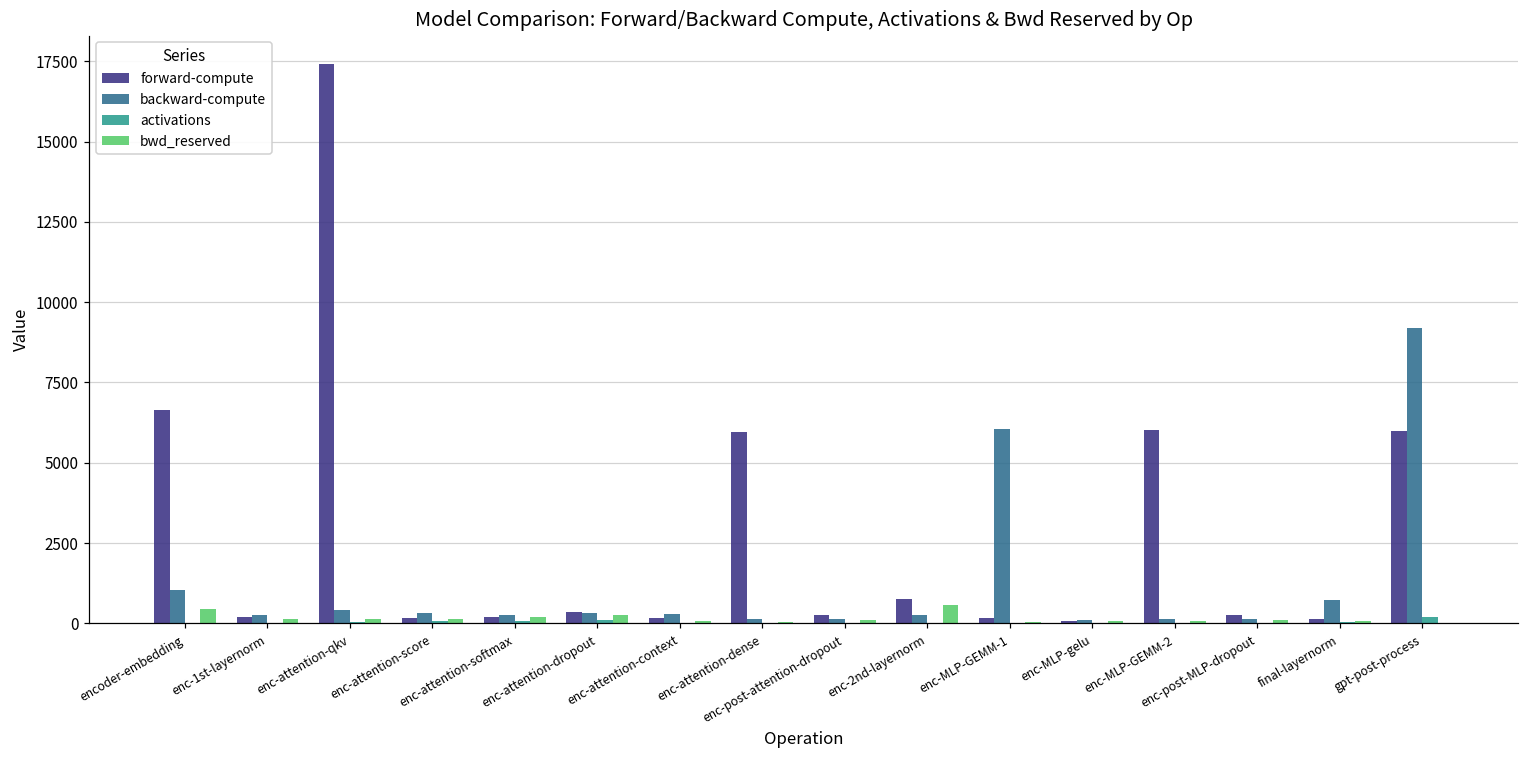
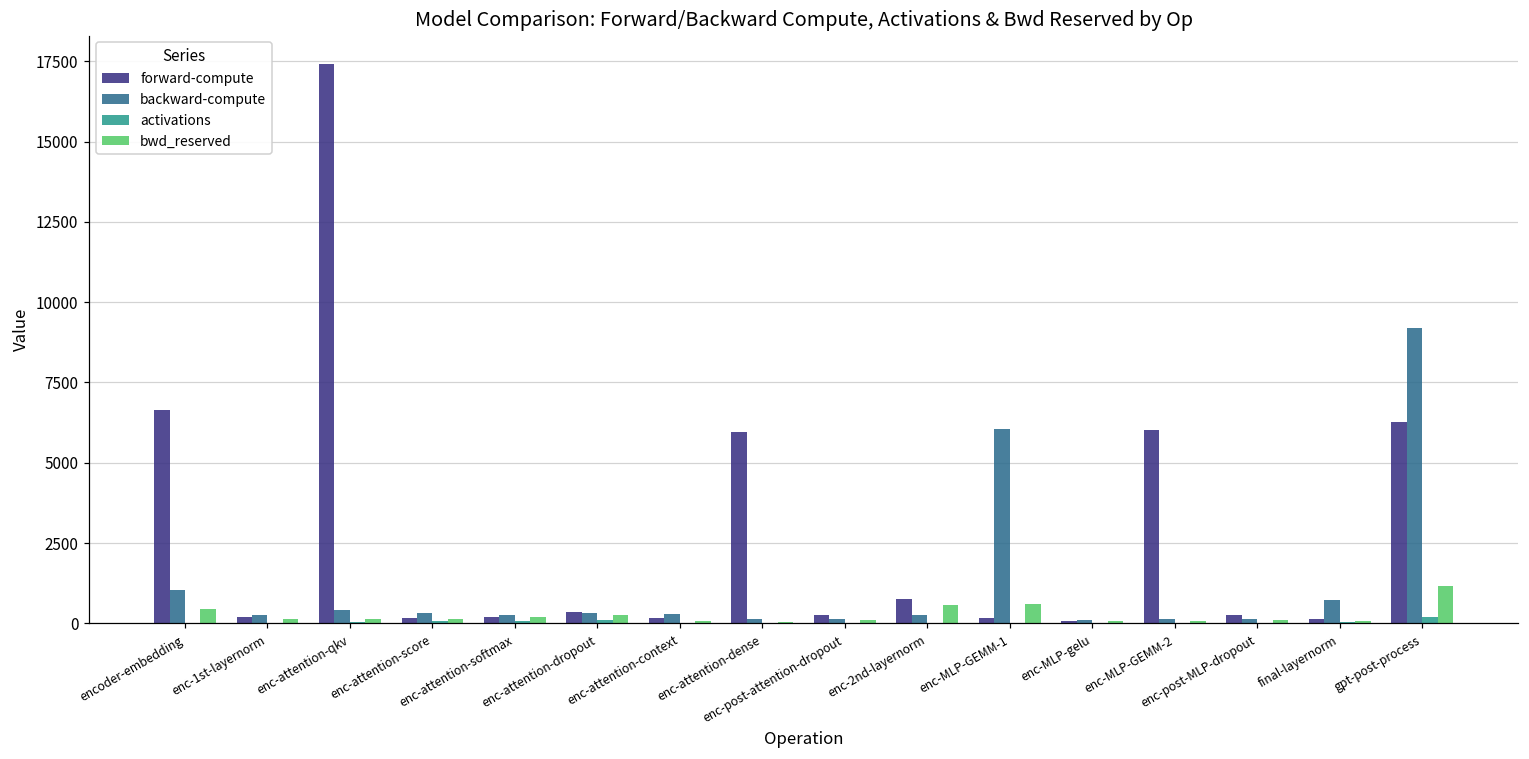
  {
    "forward-compute": {
      "encoder-embedding": 6600,
      "enc-1st-layernorm": 200,
      "enc-attention-qkv": 17400,
      "enc-attention-score": 200,
      "enc-attention-softmax": 200,
      "enc-attention-dropout": 400,
      "enc-attention-context": 200,
      "enc-attention-dense": 5900,
      "enc-post-attention-dropout": 300,
      "enc-2nd-layernorm": 800,
      "enc-MLP-GEMM-1": 200,
      "enc-MLP-GEMM-2": 6000,
      "enc-post-MLP-dropout": 300,
      "final-layernorm": 100,
-     "gpt-post-process": 6000
+     "gpt-post-process": 6300
    },
    "bwd_reserved": {
      "encoder-embedding": 500,
      "enc-1st-layernorm": 100,
      "enc-attention-qkv": 100,
      "enc-attention-score": 100,
      "enc-attention-softmax": 200,
      "enc-attention-dropout": 300,
      "enc-post-attention-dropout": 100,
      "enc-2nd-layernorm": 600,
-     "enc-MLP-GEMM-1": 100,
+     "enc-MLP-GEMM-1": 600,
      "enc-post-MLP-dropout": 100,
-     "gpt-post-process": 0
+     "gpt-post-process": 1200
    }
  }
